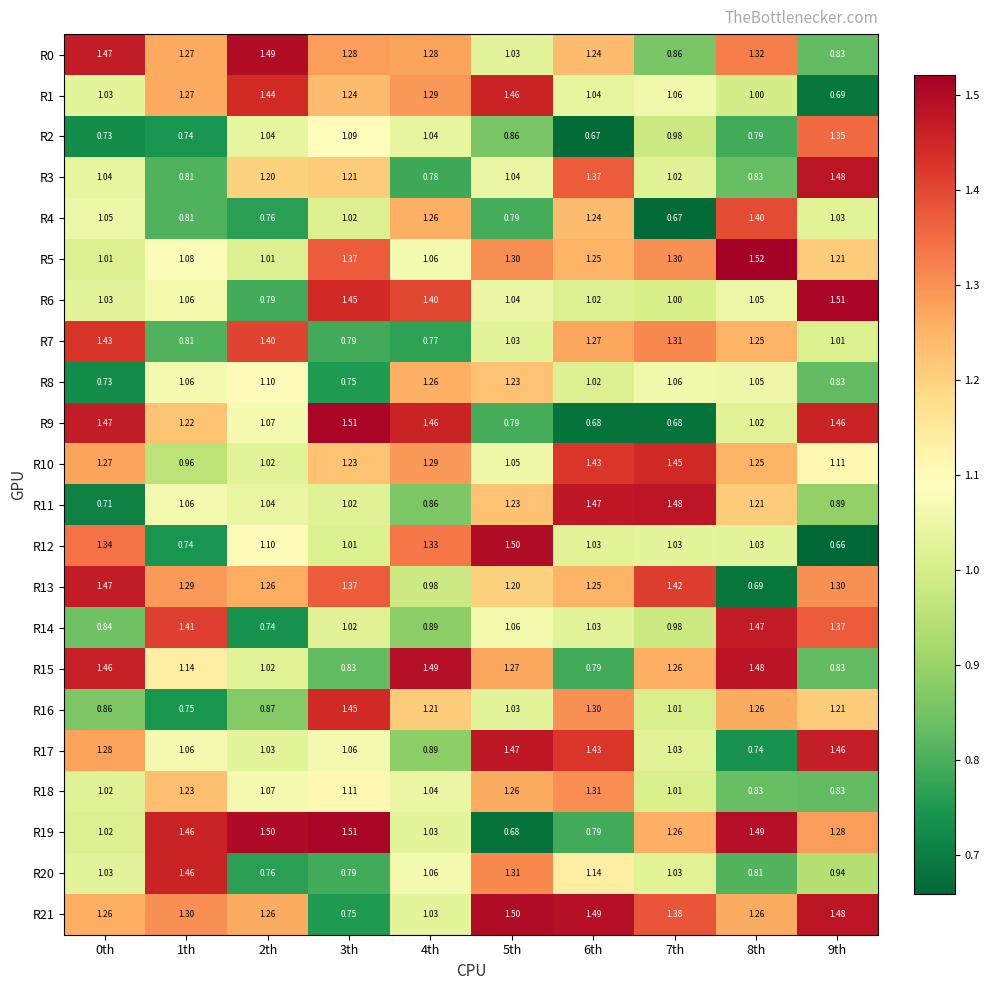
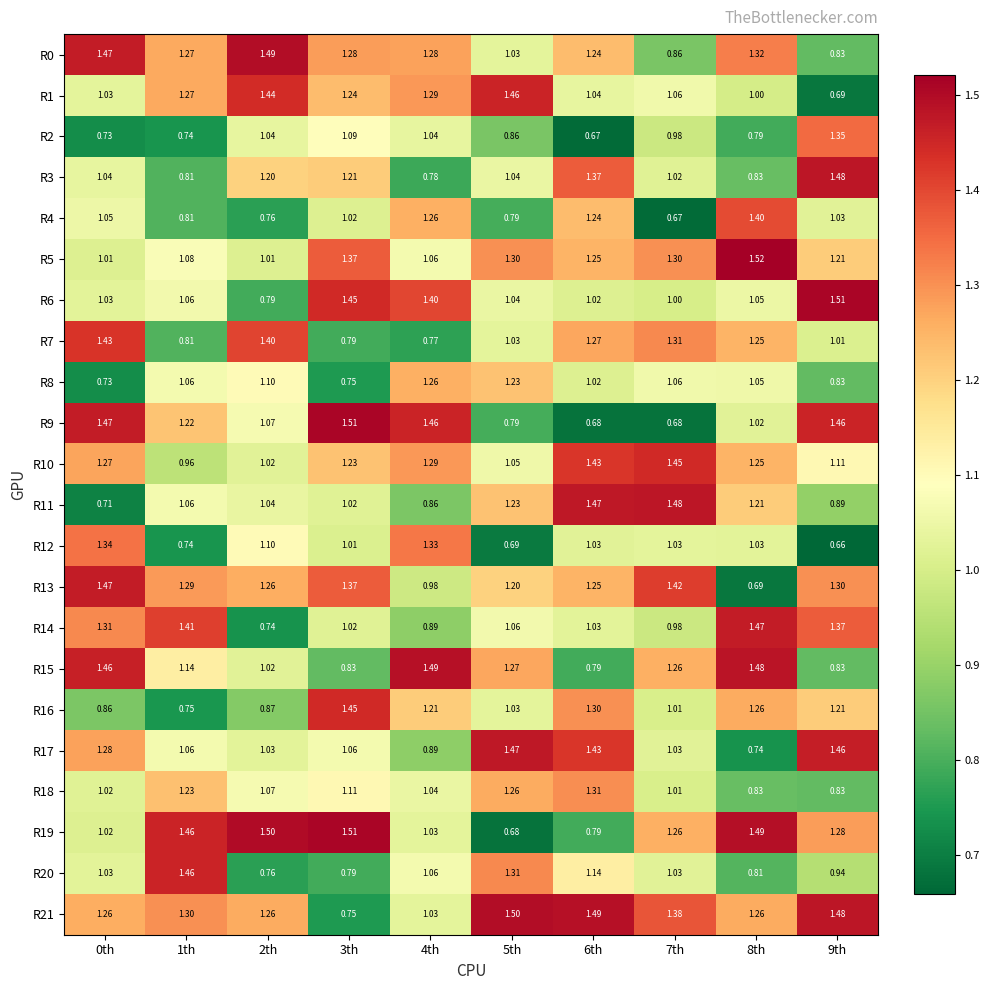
  {
    "R12": {
      "0th": 1.34,
      "1th": 0.74,
      "2th": 1.10,
      "3th": 1.01,
      "4th": 1.33,
-     "5th": 1.50,
+     "5th": 0.69,
      "6th": 1.03,
      "7th": 1.03,
      "8th": 1.03,
      "9th": 0.66
    },
    "R14": {
-     "0th": 0.84,
+     "0th": 1.31,
      "1th": 1.41,
      "2th": 0.74,
      "3th": 1.02,
      "4th": 0.89,
      "5th": 1.06,
      "6th": 1.03,
      "7th": 0.98,
      "8th": 1.47,
      "9th": 1.37
    }
  }
